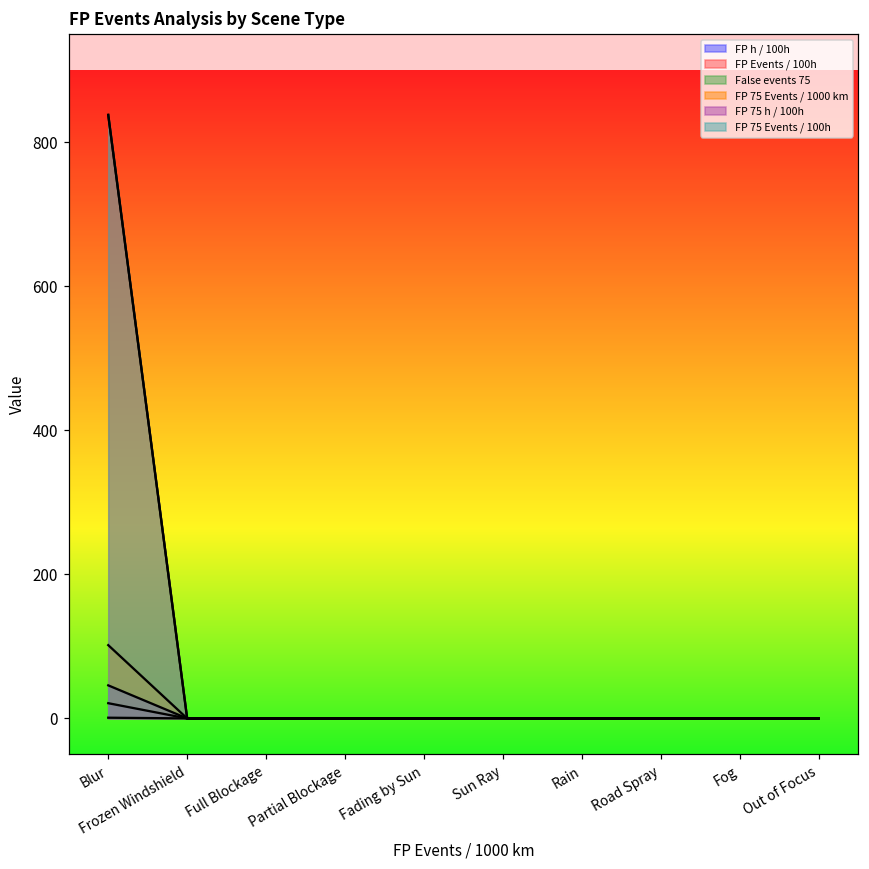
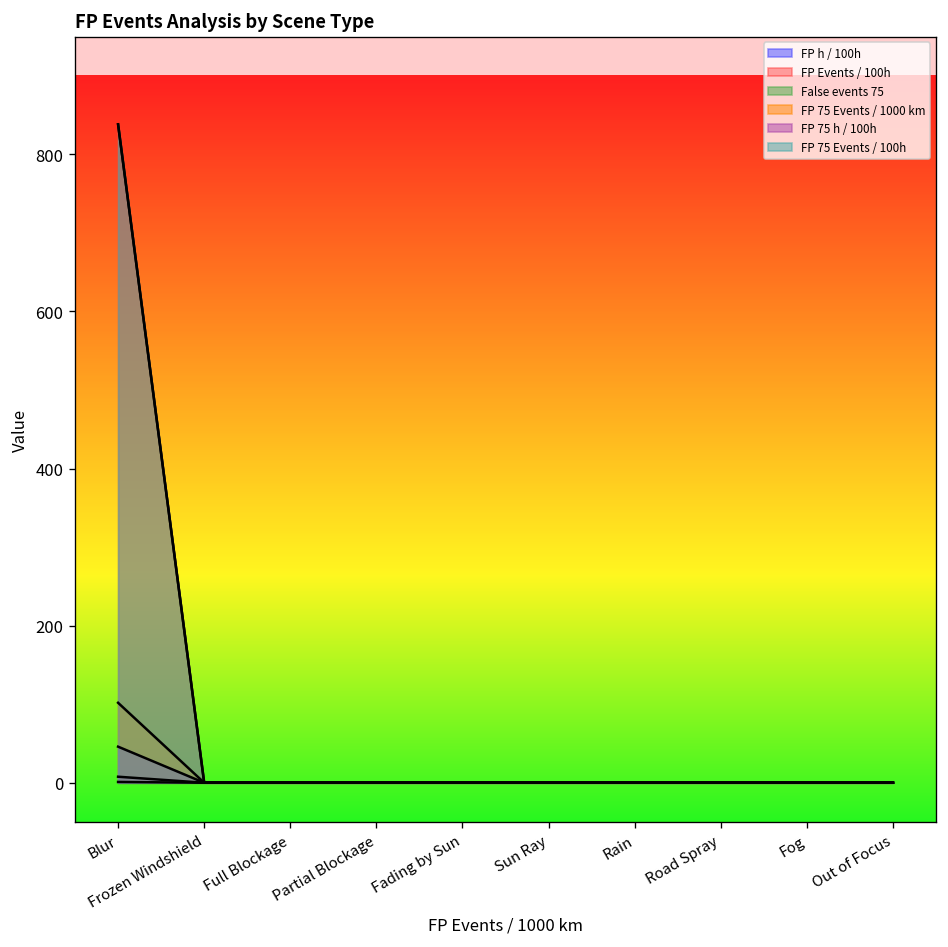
  {
    "FP h / 100h": {
-     "Blur": 20
+     "Blur": 10
    },
    "FP 75 Events / 100h": {
      "Blur": 840
    },
    "False events 75": {
      "Blur": 0
    },
    "FP 75 Events / 1000 km": {
      "Blur": 100
    },
    "FP 75 h / 100h": {
      "Blur": 50
    }
  }
